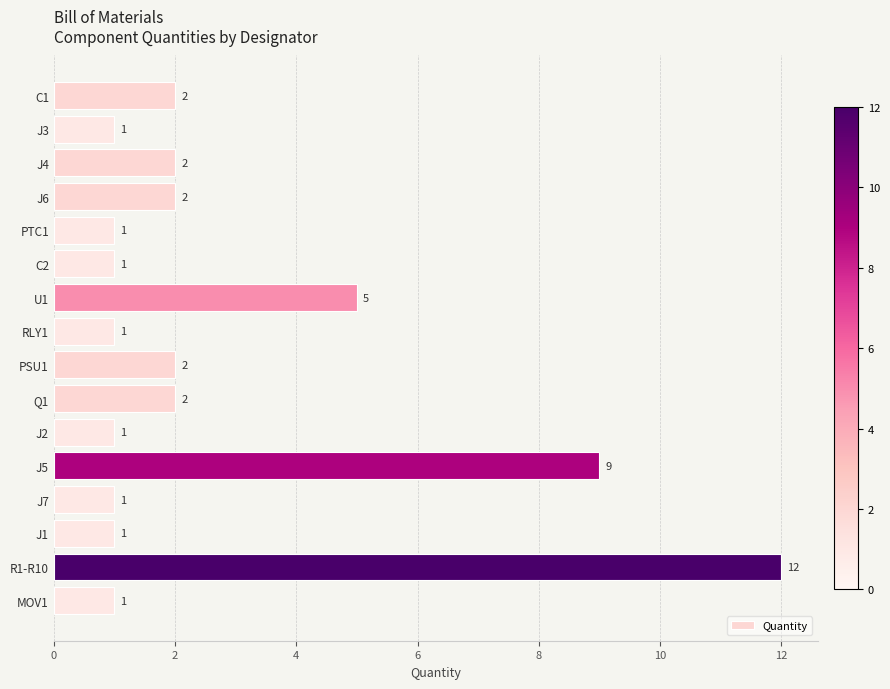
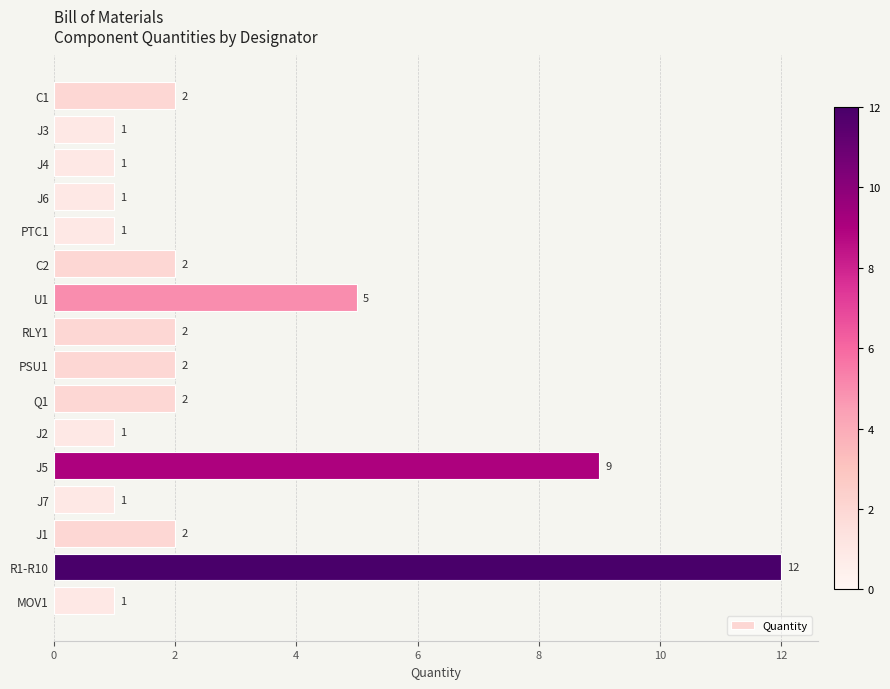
  {
    "C1": 2,
    "J3": 1,
-   "J4": 2,
-   "J6": 2,
+   "J4": 1,
+   "J6": 1,
    "PTC1": 1,
-   "C2": 1,
+   "C2": 2,
    "U1": 5,
-   "RLY1": 1,
+   "RLY1": 2,
    "PSU1": 2,
    "Q1": 2,
    "J2": 1,
    "J5": 9,
    "J7": 1,
-   "J1": 1,
+   "J1": 2,
    "R1-R10": 12,
    "MOV1": 1
  }
